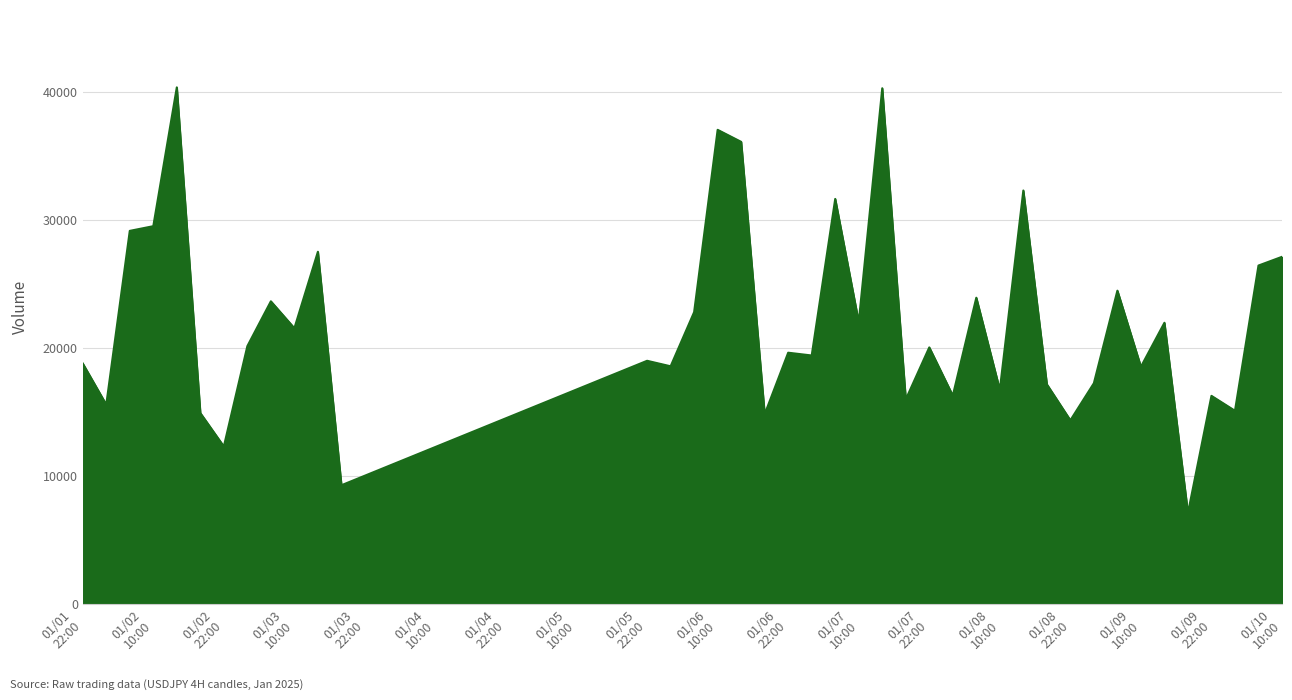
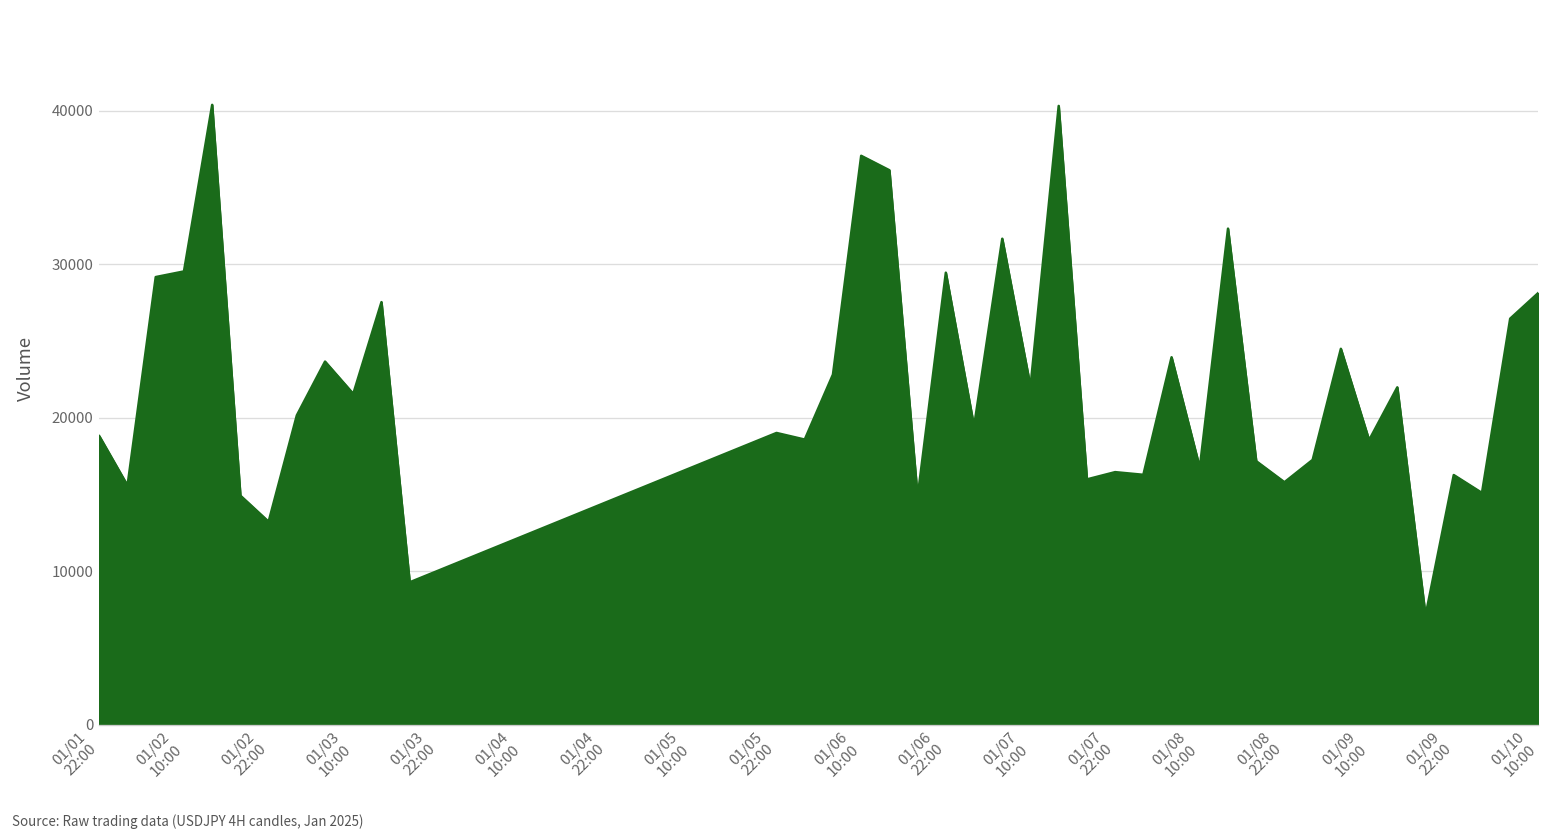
  {
    "01/01 22:00": 18800,
    "01/02 10:00": 29500,
-   "01/02 22:00": 12300,
+   "01/02 22:00": 13200,
    "01/03 10:00": 21600,
    "01/05 22:00": 19000,
    "01/06 10:00": 37100,
-   "01/06 22:00": 19600,
+   "01/06 22:00": 29500,
    "01/07 10:00": 22000,
-   "01/07 22:00": 20100,
+   "01/07 22:00": 16500,
    "01/08 10:00": 16700,
-   "01/08 22:00": 14400,
+   "01/08 22:00": 15800,
    "01/09 10:00": 18500,
    "01/09 22:00": 16300,
-   "01/10 10:00": 27100
+   "01/10 10:00": 28100
  }
